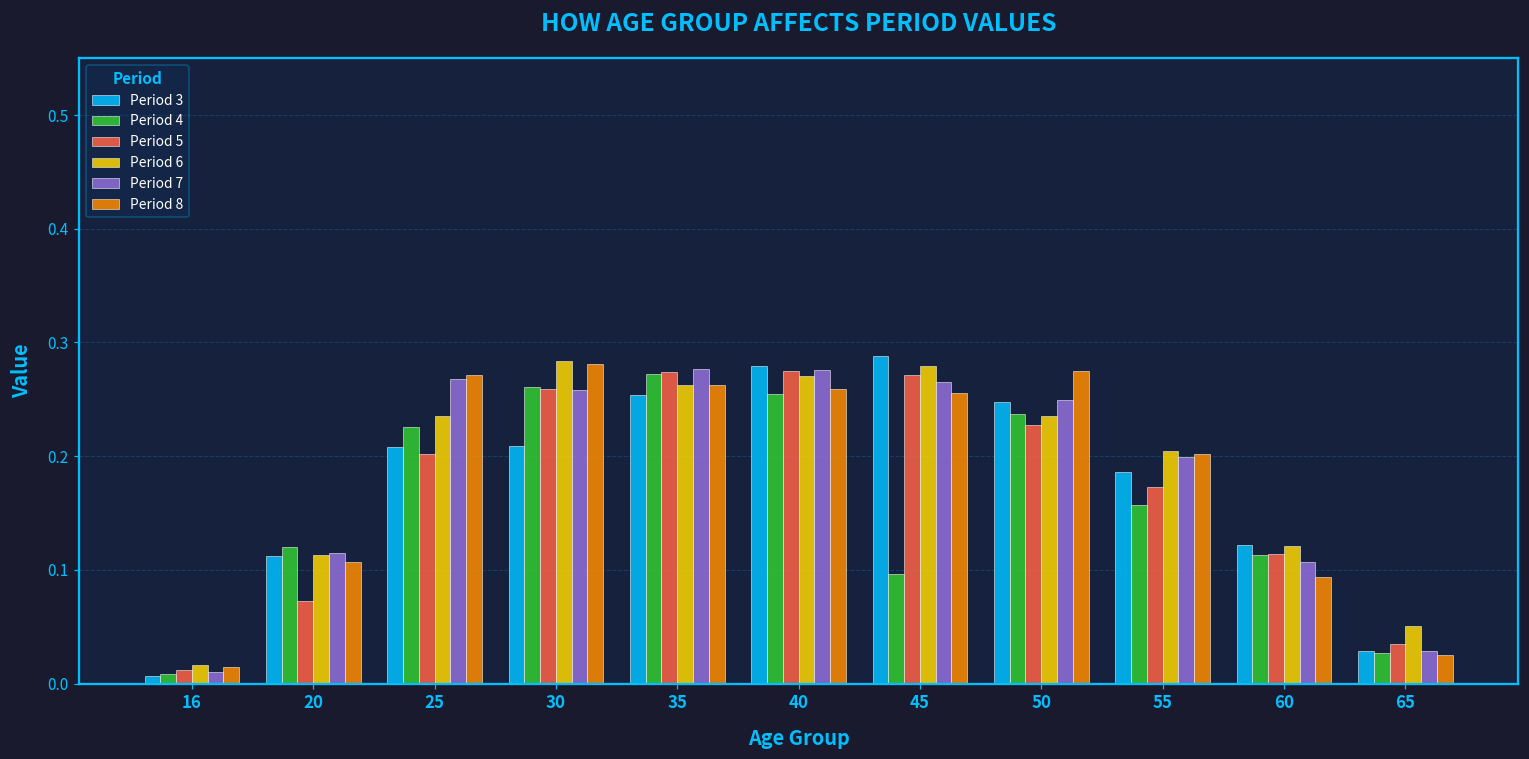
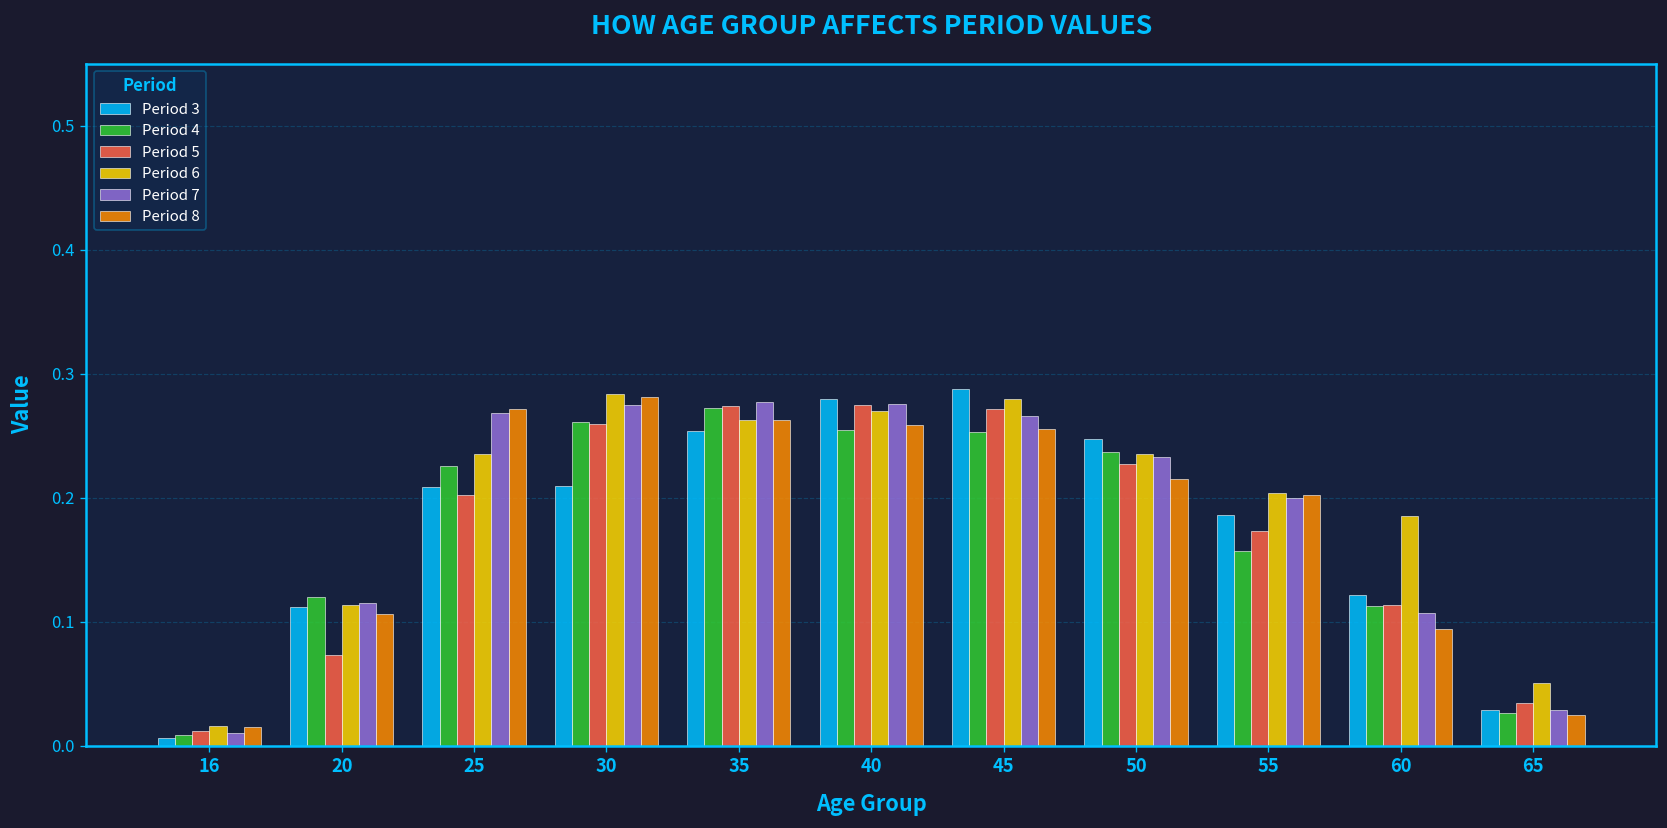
  {
    "Period 3": {
      "16": 0.006,
      "20": 0.112,
      "25": 0.208,
      "30": 0.209,
      "35": 0.254,
      "40": 0.279,
      "45": 0.288,
      "50": 0.248,
      "55": 0.186,
      "60": 0.122,
      "65": 0.029
    },
    "Period 4": {
      "16": 0.009,
      "20": 0.120,
      "25": 0.225,
      "30": 0.261,
      "35": 0.272,
      "40": 0.254,
-     "45": 0.096,
+     "45": 0.253,
      "50": 0.237,
      "55": 0.157,
      "60": 0.113,
      "65": 0.026
    },
    "Period 5": {
      "16": 0.012,
      "20": 0.073,
      "25": 0.202,
      "30": 0.259,
      "35": 0.274,
      "40": 0.275,
      "45": 0.271,
      "50": 0.227,
      "55": 0.173,
      "60": 0.114,
      "65": 0.035
    },
    "Period 6": {
      "16": 0.016,
      "20": 0.113,
      "25": 0.235,
      "30": 0.283,
      "35": 0.262,
      "40": 0.270,
      "45": 0.279,
      "50": 0.235,
      "55": 0.204,
-     "60": 0.121,
+     "60": 0.185,
      "65": 0.051
    },
    "Period 7": {
      "16": 0.011,
      "20": 0.115,
      "25": 0.268,
-     "30": 0.258,
+     "30": 0.275,
      "35": 0.277,
      "40": 0.276,
      "45": 0.265,
-     "50": 0.250,
+     "50": 0.233,
      "55": 0.199,
      "60": 0.107,
      "65": 0.029
    },
    "Period 8": {
      "16": 0.015,
      "20": 0.107,
      "25": 0.272,
      "30": 0.281,
      "35": 0.263,
      "40": 0.259,
      "45": 0.255,
-     "50": 0.275,
+     "50": 0.215,
      "55": 0.202,
      "60": 0.094,
      "65": 0.025
    }
  }
